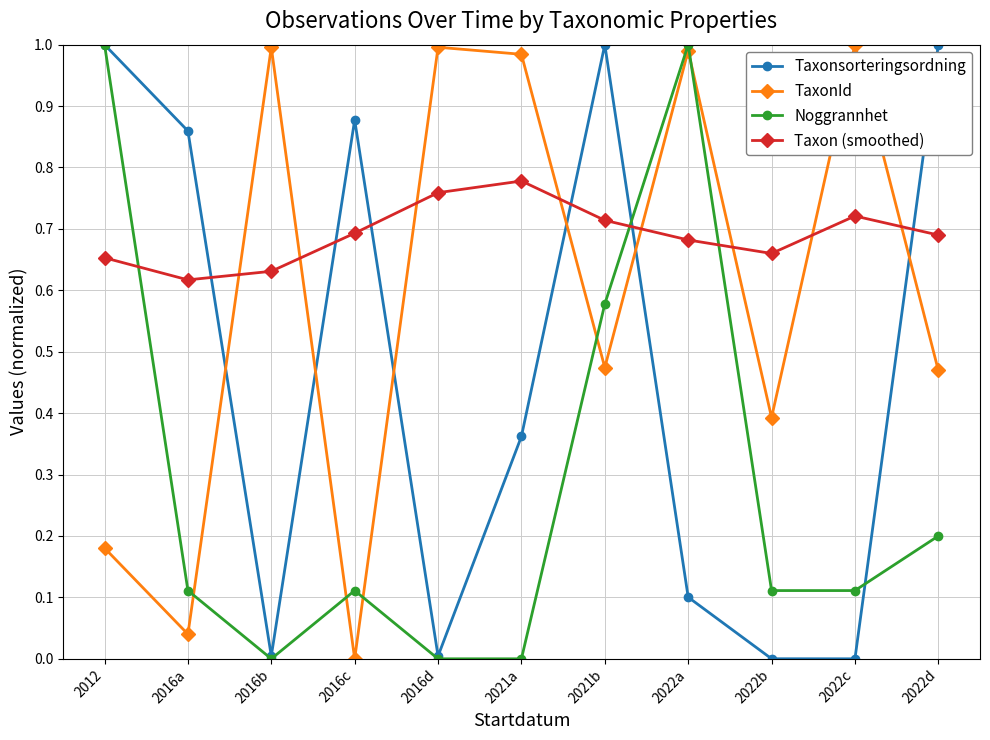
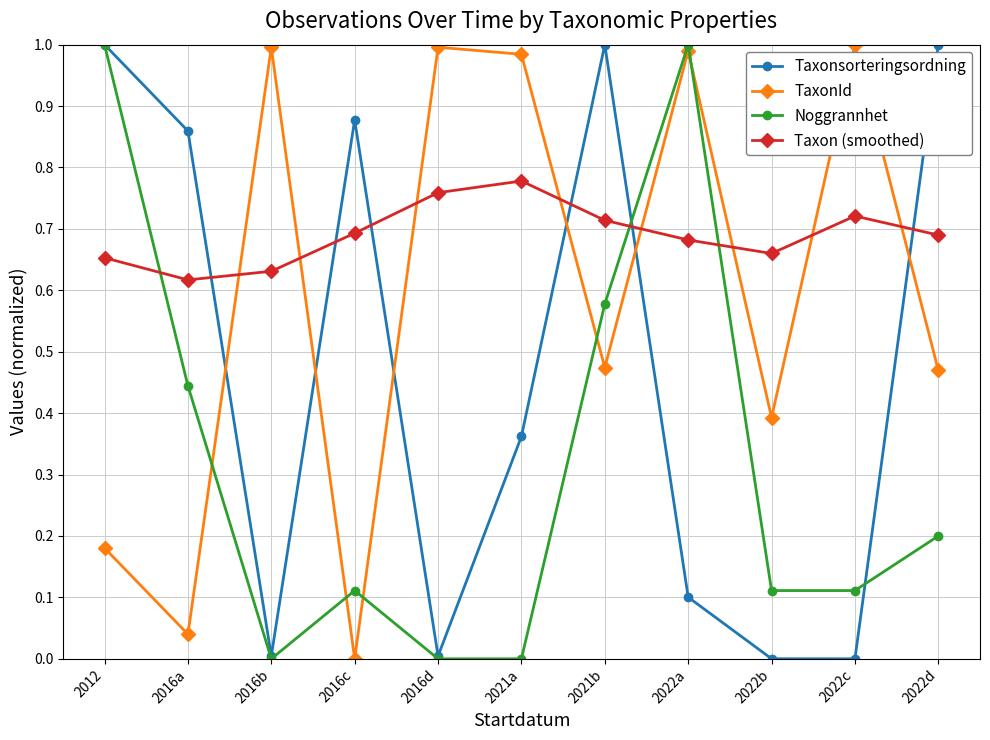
  {
    "Taxonsorteringsordning": {
      "2016a": 0.86,
      "2016b": 0.00,
      "2016c": 0.88,
      "2016d": 0.00,
      "2021a": 0.36,
      "2021b": 1.00,
      "2022a": 0.10,
      "2022b": 0.00,
      "2022c": 0.00,
      "2022d": 1.00
    },
    "TaxonId": {
      "2012": 0.18,
      "2016a": 0.04,
      "2016b": 1.00,
      "2016c": 0.00,
      "2016d": 1.00,
      "2021a": 0.98,
      "2021b": 0.47,
      "2022a": 0.99,
      "2022b": 0.39,
      "2022c": 1.00,
      "2022d": 0.47
    },
    "Noggrannhet": {
-     "2016a": 0.11,
+     "2016a": 0.44,
      "2016b": 0.00,
      "2016c": 0.11,
      "2016d": 0.00,
      "2021a": 0.00,
      "2021b": 0.58,
      "2022a": 1.00,
      "2022b": 0.11,
      "2022c": 0.11,
      "2022d": 0.20
    },
    "Taxon (smoothed)": {
      "2012": 0.65,
      "2016a": 0.62,
      "2016b": 0.63,
      "2016c": 0.69,
      "2016d": 0.76,
      "2021a": 0.78,
      "2021b": 0.71,
      "2022a": 0.68,
      "2022b": 0.66,
      "2022c": 0.72,
      "2022d": 0.69
    }
  }
